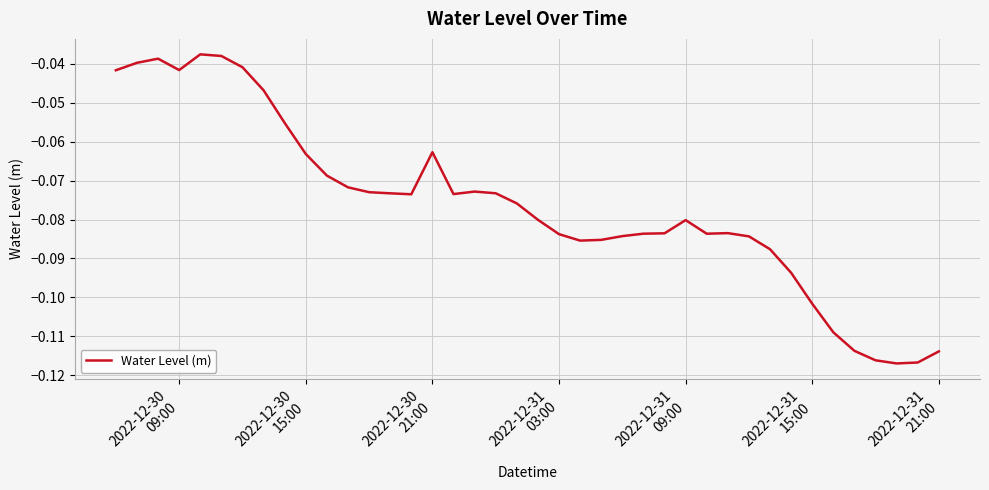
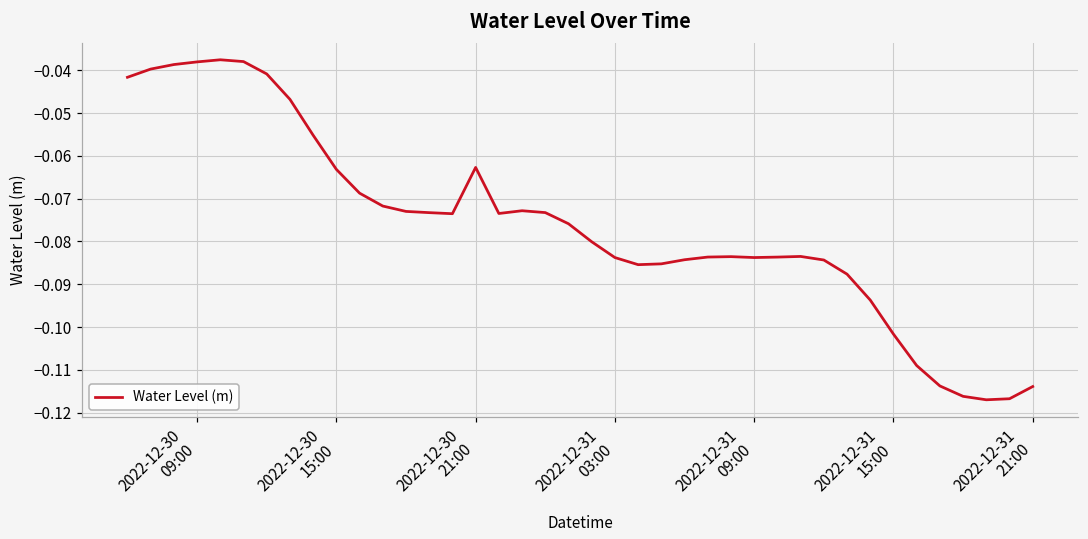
  {
-   "2022-12-30 09:00": -0.042,
+   "2022-12-30 09:00": -0.038,
    "2022-12-30 15:00": -0.063,
    "2022-12-30 21:00": -0.063,
    "2022-12-31 03:00": -0.084,
-   "2022-12-31 09:00": -0.080,
+   "2022-12-31 09:00": -0.084,
    "2022-12-31 15:00": -0.102,
    "2022-12-31 21:00": -0.114
  }
